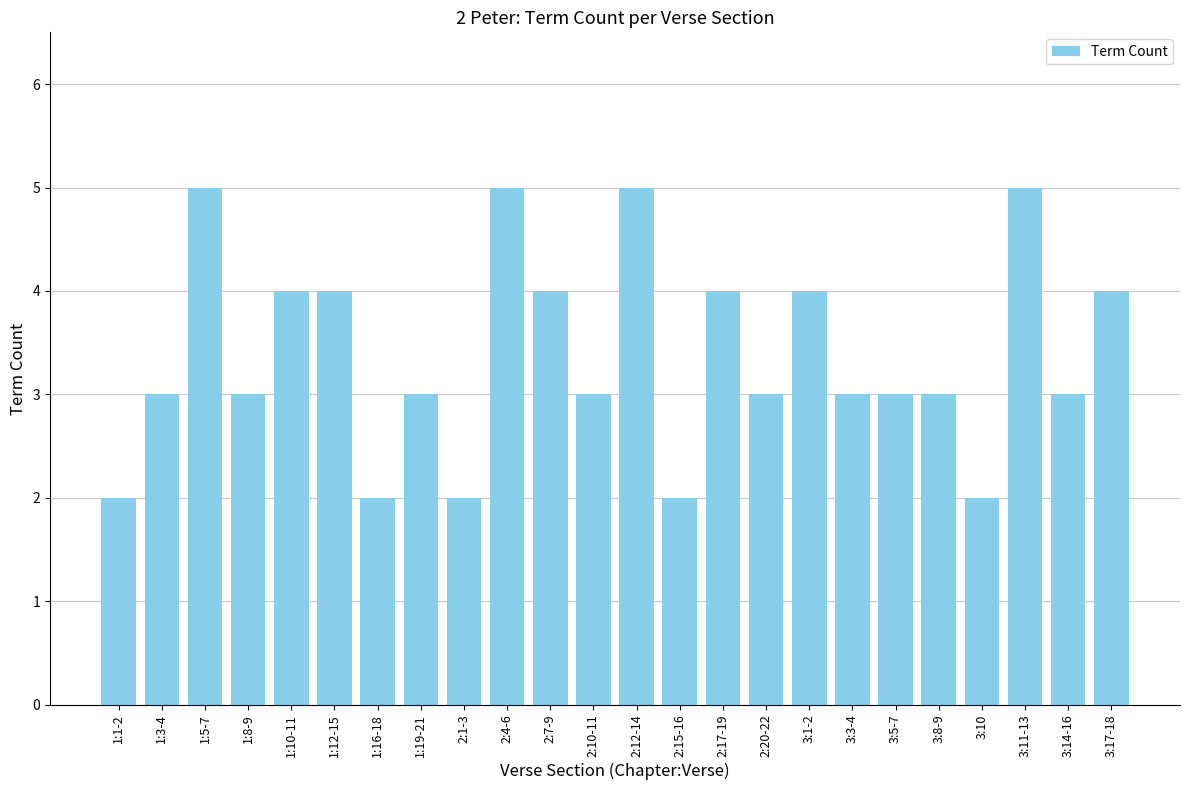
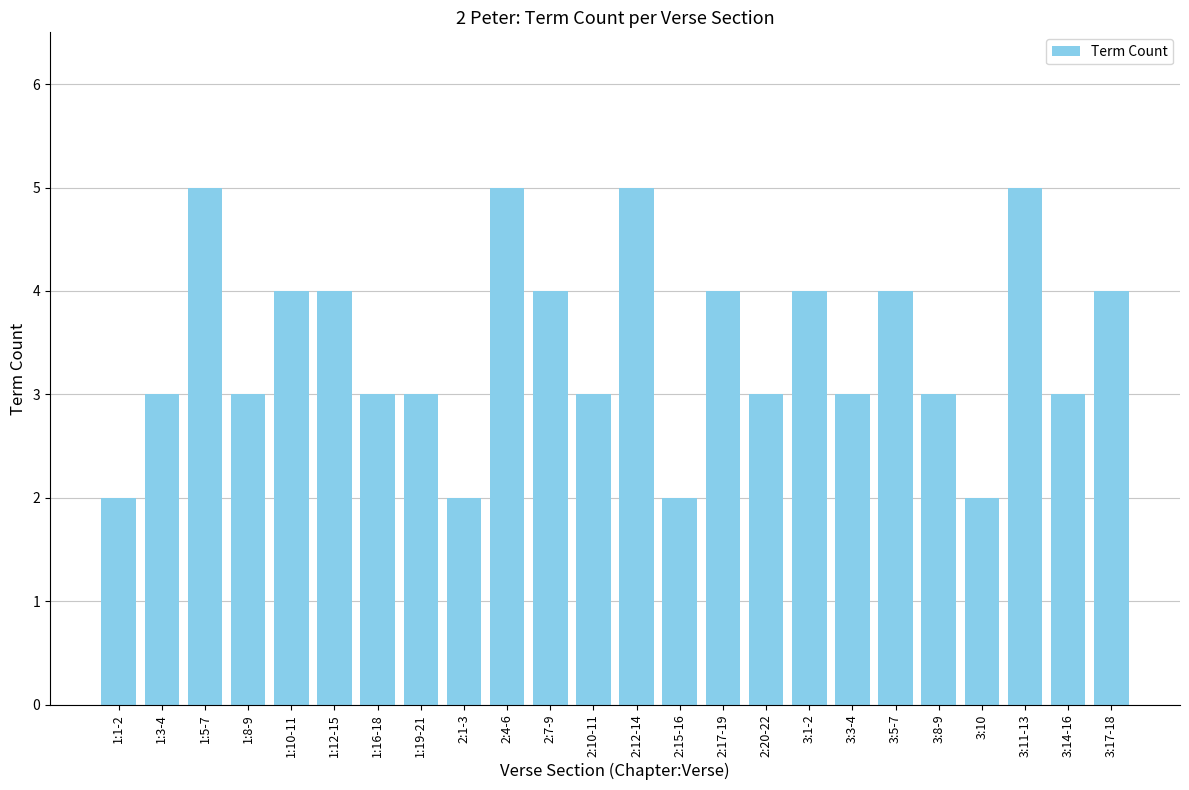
  {
    "1:1-2": 2,
    "1:3-4": 3,
    "1:5-7": 5,
    "1:8-9": 3,
    "1:10-11": 4,
    "1:12-15": 4,
-   "1:16-18": 2,
+   "1:16-18": 3,
    "1:19-21": 3,
    "2:1-3": 2,
    "2:4-6": 5,
    "2:7-9": 4,
    "2:10-11": 3,
    "2:12-14": 5,
    "2:15-16": 2,
    "2:17-19": 4,
    "2:20-22": 3,
    "3:1-2": 4,
    "3:3-4": 3,
-   "3:5-7": 3,
+   "3:5-7": 4,
    "3:8-9": 3,
    "3:10": 2,
    "3:11-13": 5,
    "3:14-16": 3,
    "3:17-18": 4
  }
